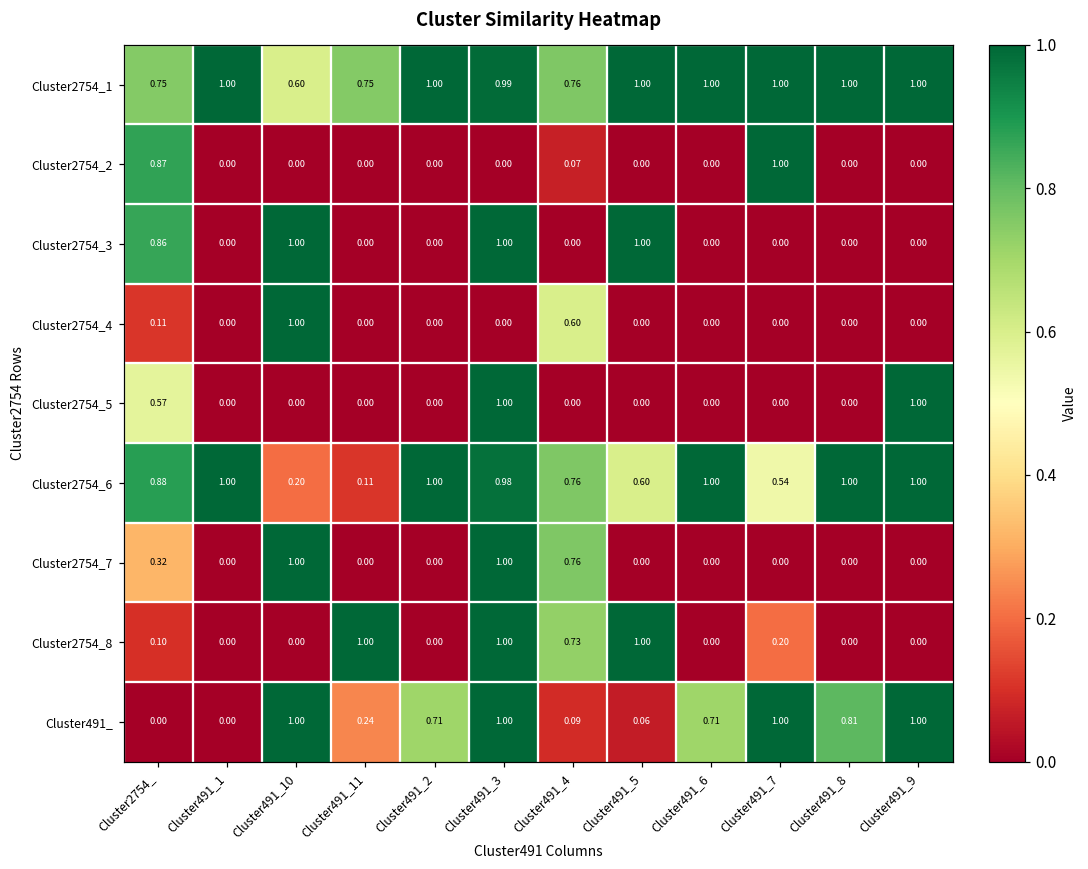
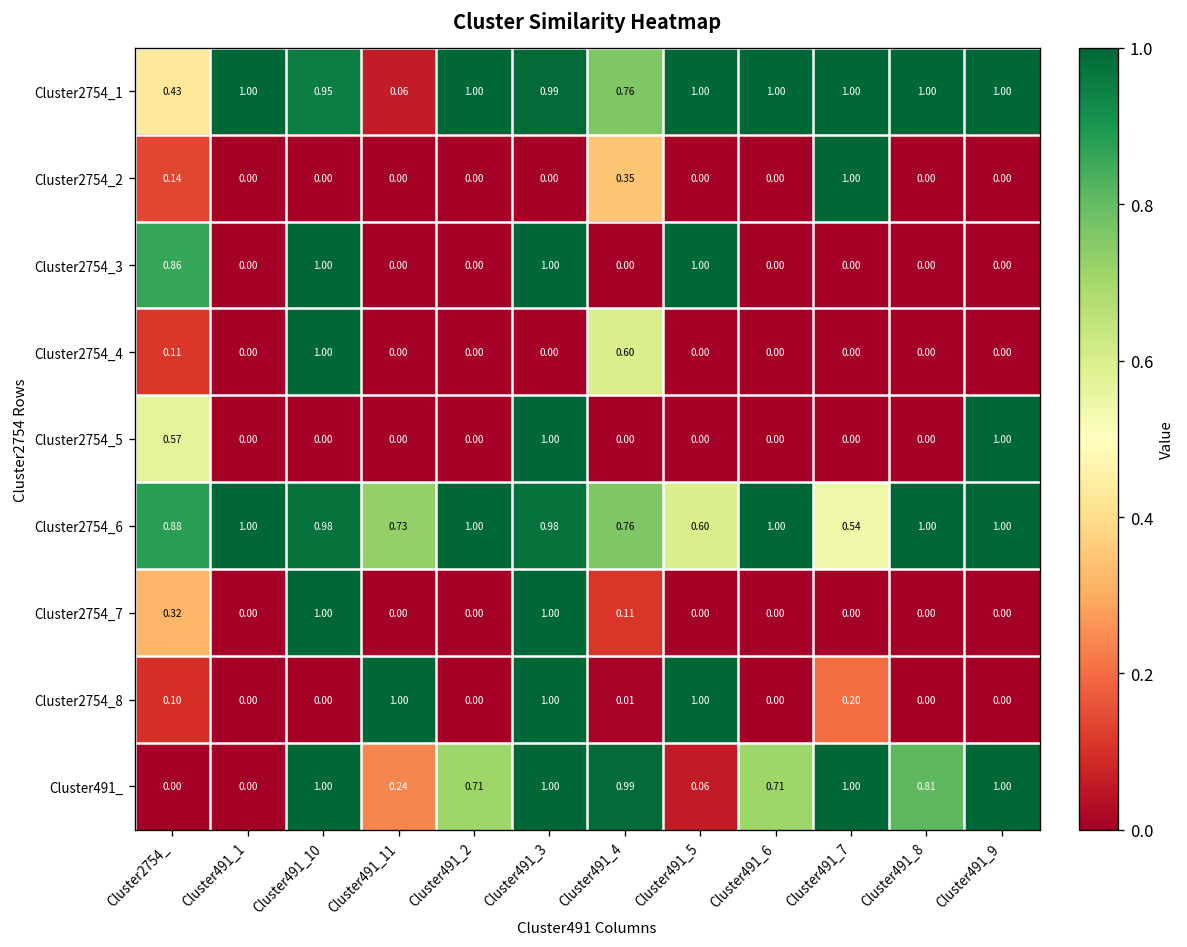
  {
    "Cluster2754_1": {
-     "Cluster2754_": 0.75,
+     "Cluster2754_": 0.43,
      "Cluster491_1": 1.00,
-     "Cluster491_10": 0.60,
-     "Cluster491_11": 0.75,
+     "Cluster491_10": 0.95,
+     "Cluster491_11": 0.06,
      "Cluster491_2": 1.00,
      "Cluster491_3": 0.99,
      "Cluster491_4": 0.76,
      "Cluster491_5": 1.00,
      "Cluster491_6": 1.00,
      "Cluster491_7": 1.00,
      "Cluster491_8": 1.00,
      "Cluster491_9": 1.00
    },
    "Cluster2754_2": {
-     "Cluster2754_": 0.87,
+     "Cluster2754_": 0.14,
      "Cluster491_1": 0.00,
      "Cluster491_10": 0.00,
      "Cluster491_11": 0.00,
      "Cluster491_2": 0.00,
      "Cluster491_3": 0.00,
-     "Cluster491_4": 0.07,
+     "Cluster491_4": 0.35,
      "Cluster491_5": 0.00,
      "Cluster491_6": 0.00,
      "Cluster491_7": 1.00,
      "Cluster491_8": 0.00,
      "Cluster491_9": 0.00
    },
    "Cluster2754_3": {
      "Cluster2754_": 0.86,
      "Cluster491_1": 0.00,
      "Cluster491_10": 1.00,
      "Cluster491_11": 0.00,
      "Cluster491_2": 0.00,
      "Cluster491_3": 1.00,
      "Cluster491_4": 0.00,
      "Cluster491_5": 1.00,
      "Cluster491_6": 0.00,
      "Cluster491_7": 0.00,
      "Cluster491_8": 0.00,
      "Cluster491_9": 0.00
    },
    "Cluster2754_4": {
      "Cluster2754_": 0.11,
      "Cluster491_1": 0.00,
      "Cluster491_10": 1.00,
      "Cluster491_11": 0.00,
      "Cluster491_2": 0.00,
      "Cluster491_3": 0.00,
      "Cluster491_4": 0.60,
      "Cluster491_5": 0.00,
      "Cluster491_6": 0.00,
      "Cluster491_7": 0.00,
      "Cluster491_8": 0.00,
      "Cluster491_9": 0.00
    },
    "Cluster2754_5": {
      "Cluster2754_": 0.57,
      "Cluster491_1": 0.00,
      "Cluster491_10": 0.00,
      "Cluster491_11": 0.00,
      "Cluster491_2": 0.00,
      "Cluster491_3": 1.00,
      "Cluster491_4": 0.00,
      "Cluster491_5": 0.00,
      "Cluster491_6": 0.00,
      "Cluster491_7": 0.00,
      "Cluster491_8": 0.00,
      "Cluster491_9": 1.00
    },
    "Cluster2754_6": {
      "Cluster2754_": 0.88,
      "Cluster491_1": 1.00,
-     "Cluster491_10": 0.20,
-     "Cluster491_11": 0.11,
+     "Cluster491_10": 0.98,
+     "Cluster491_11": 0.73,
      "Cluster491_2": 1.00,
      "Cluster491_3": 0.98,
      "Cluster491_4": 0.76,
      "Cluster491_5": 0.60,
      "Cluster491_6": 1.00,
      "Cluster491_7": 0.54,
      "Cluster491_8": 1.00,
      "Cluster491_9": 1.00
    },
    "Cluster2754_7": {
      "Cluster2754_": 0.32,
      "Cluster491_1": 0.00,
      "Cluster491_10": 1.00,
      "Cluster491_11": 0.00,
      "Cluster491_2": 0.00,
      "Cluster491_3": 1.00,
-     "Cluster491_4": 0.76,
+     "Cluster491_4": 0.11,
      "Cluster491_5": 0.00,
      "Cluster491_6": 0.00,
      "Cluster491_7": 0.00,
      "Cluster491_8": 0.00,
      "Cluster491_9": 0.00
    },
    "Cluster2754_8": {
      "Cluster2754_": 0.10,
      "Cluster491_1": 0.00,
      "Cluster491_10": 0.00,
      "Cluster491_11": 1.00,
      "Cluster491_2": 0.00,
      "Cluster491_3": 1.00,
-     "Cluster491_4": 0.73,
+     "Cluster491_4": 0.01,
      "Cluster491_5": 1.00,
      "Cluster491_6": 0.00,
      "Cluster491_7": 0.20,
      "Cluster491_8": 0.00,
      "Cluster491_9": 0.00
    },
    "Cluster491_": {
      "Cluster2754_": 0.00,
      "Cluster491_1": 0.00,
      "Cluster491_10": 1.00,
      "Cluster491_11": 0.24,
      "Cluster491_2": 0.71,
      "Cluster491_3": 1.00,
-     "Cluster491_4": 0.09,
+     "Cluster491_4": 0.99,
      "Cluster491_5": 0.06,
      "Cluster491_6": 0.71,
      "Cluster491_7": 1.00,
      "Cluster491_8": 0.81,
      "Cluster491_9": 1.00
    }
  }
